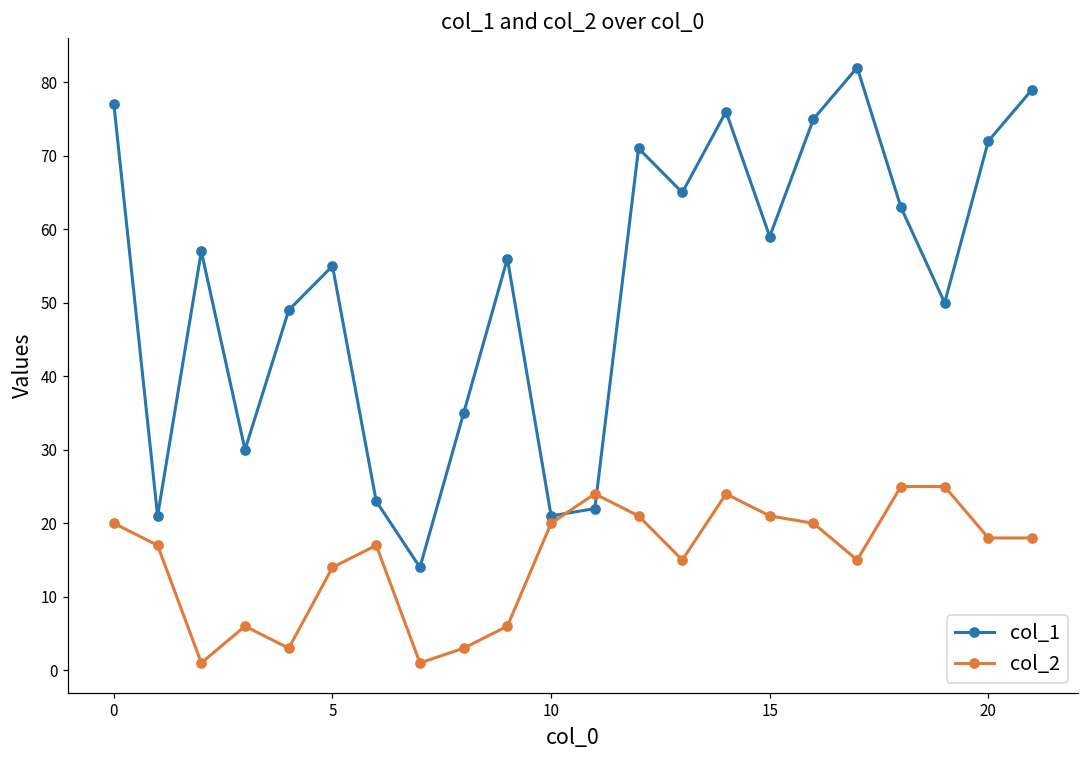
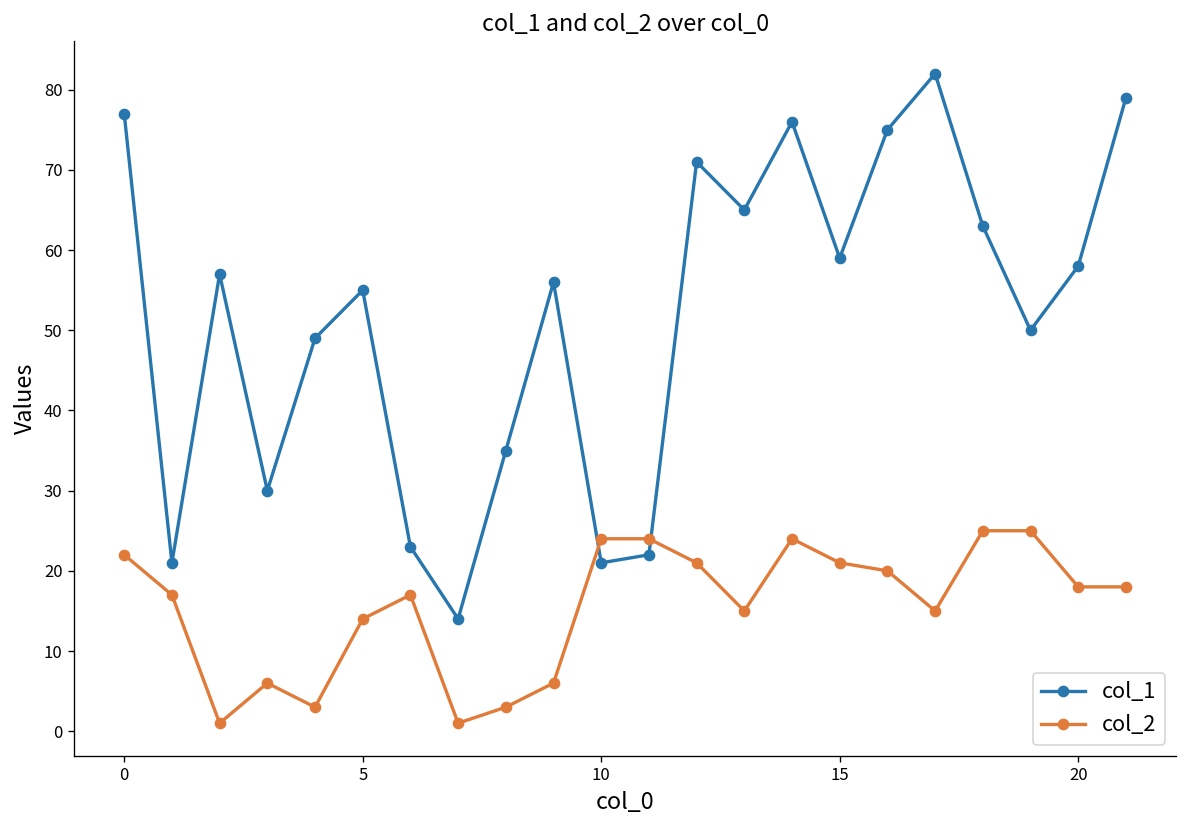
  {
    "col_1": {
      "0": 77,
      "5": 55,
      "10": 21,
      "15": 59,
-     "20": 72
+     "20": 58
    },
    "col_2": {
-     "0": 20,
+     "0": 22,
      "5": 14,
-     "10": 20,
+     "10": 24,
      "15": 21,
      "20": 18
    }
  }
